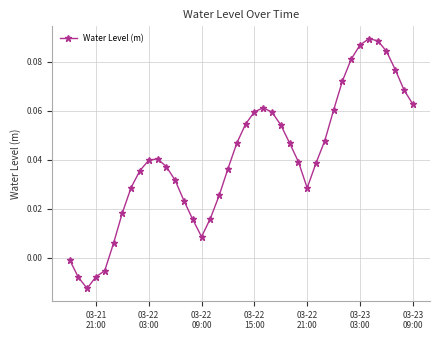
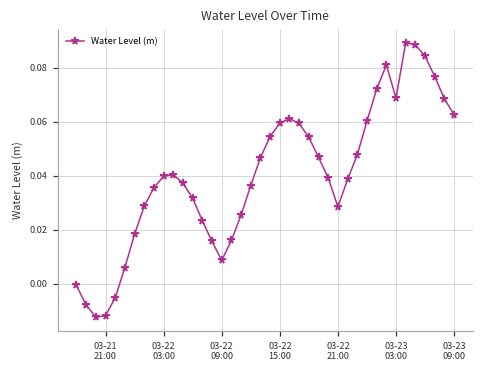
  {
-   "03-21 21:00": -0.008,
+   "03-21 21:00": -0.012,
    "03-22 03:00": 0.040,
    "03-22 09:00": 0.009,
    "03-22 15:00": 0.060,
    "03-22 21:00": 0.028,
-   "03-23 03:00": 0.087,
+   "03-23 03:00": 0.069,
    "03-23 09:00": 0.063
  }
